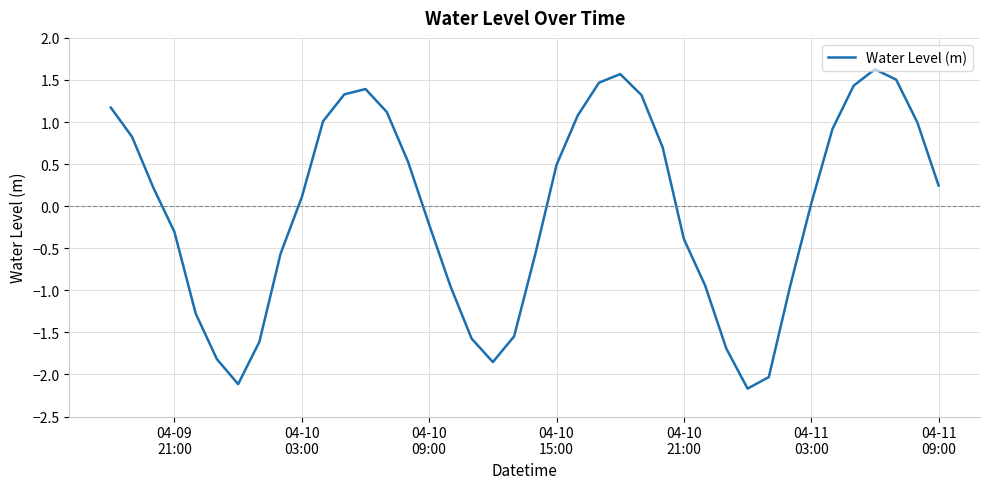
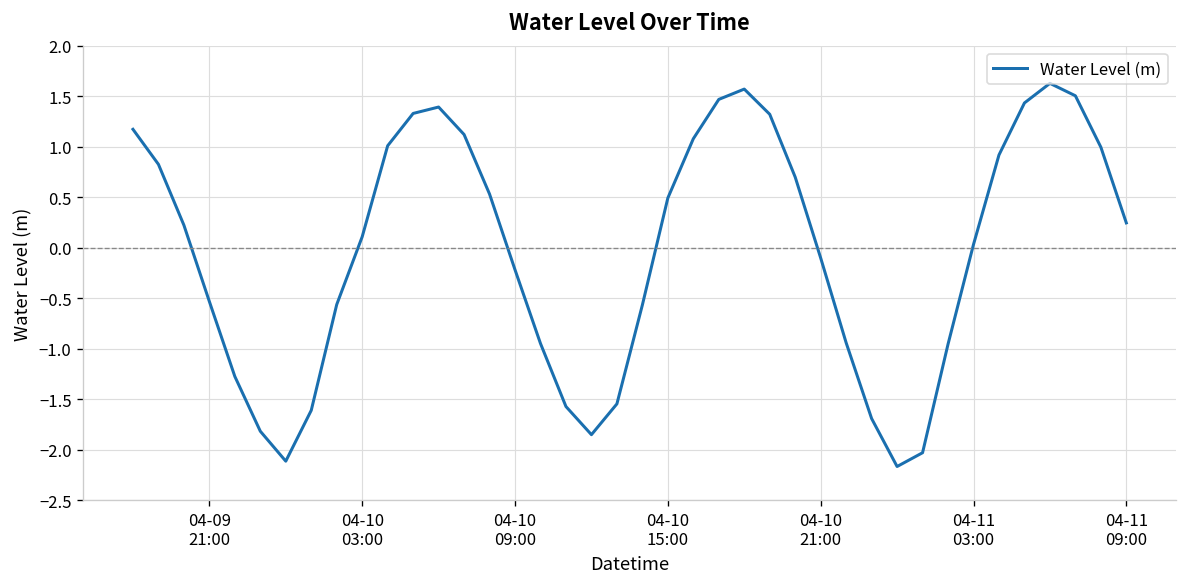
  {
-   "04-09 21:00": -0.3,
+   "04-09 21:00": -0.5,
    "04-10 03:00": 0.1,
    "04-10 09:00": -0.2,
    "04-10 15:00": 0.5,
-   "04-10 21:00": -0.4,
+   "04-10 21:00": -0.1,
    "04-11 03:00": 0.0,
    "04-11 09:00": 0.2
  }
